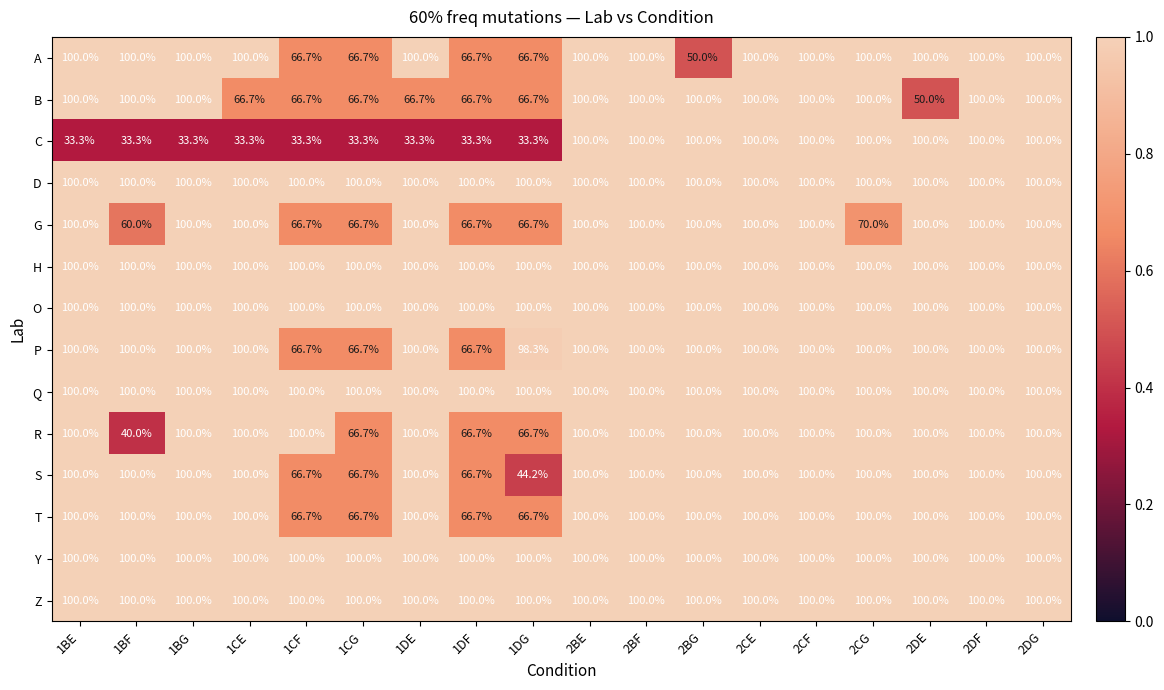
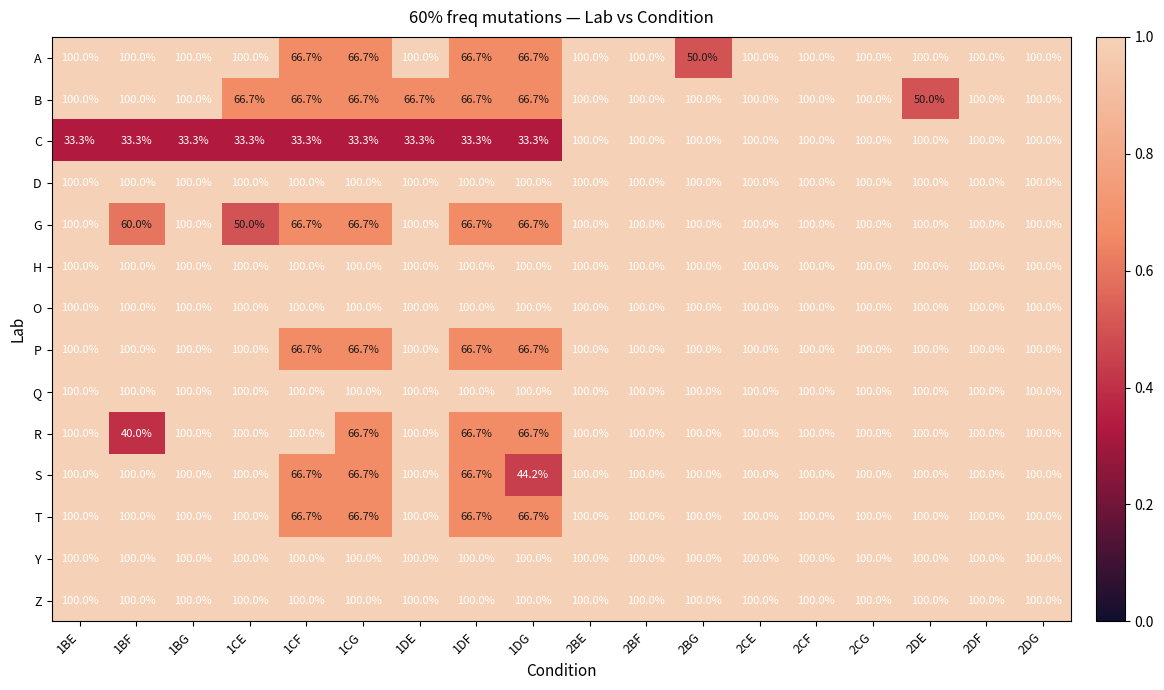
  {
    "G": {
      "1BE": "100.0%",
      "1BF": "60.0%",
      "1BG": "100.0%",
-     "1CE": "100.0%",
+     "1CE": "50.0%",
      "1CF": "66.7%",
      "1CG": "66.7%",
      "1DE": "100.0%",
      "1DF": "66.7%",
      "1DG": "66.7%",
      "2BE": "100.0%",
      "2BF": "100.0%",
      "2BG": "100.0%",
      "2CE": "100.0%",
      "2CF": "100.0%",
-     "2CG": "70.0%",
+     "2CG": "100.0%",
      "2DE": "100.0%",
      "2DF": "100.0%",
      "2DG": "100.0%"
    },
    "P": {
      "1BE": "100.0%",
      "1BF": "100.0%",
      "1BG": "100.0%",
      "1CE": "100.0%",
      "1CF": "66.7%",
      "1CG": "66.7%",
      "1DE": "100.0%",
      "1DF": "66.7%",
-     "1DG": "98.3%",
+     "1DG": "66.7%",
      "2BE": "100.0%",
      "2BF": "100.0%",
      "2BG": "100.0%",
      "2CE": "100.0%",
      "2CF": "100.0%",
      "2CG": "100.0%",
      "2DE": "100.0%",
      "2DF": "100.0%",
      "2DG": "100.0%"
    }
  }
